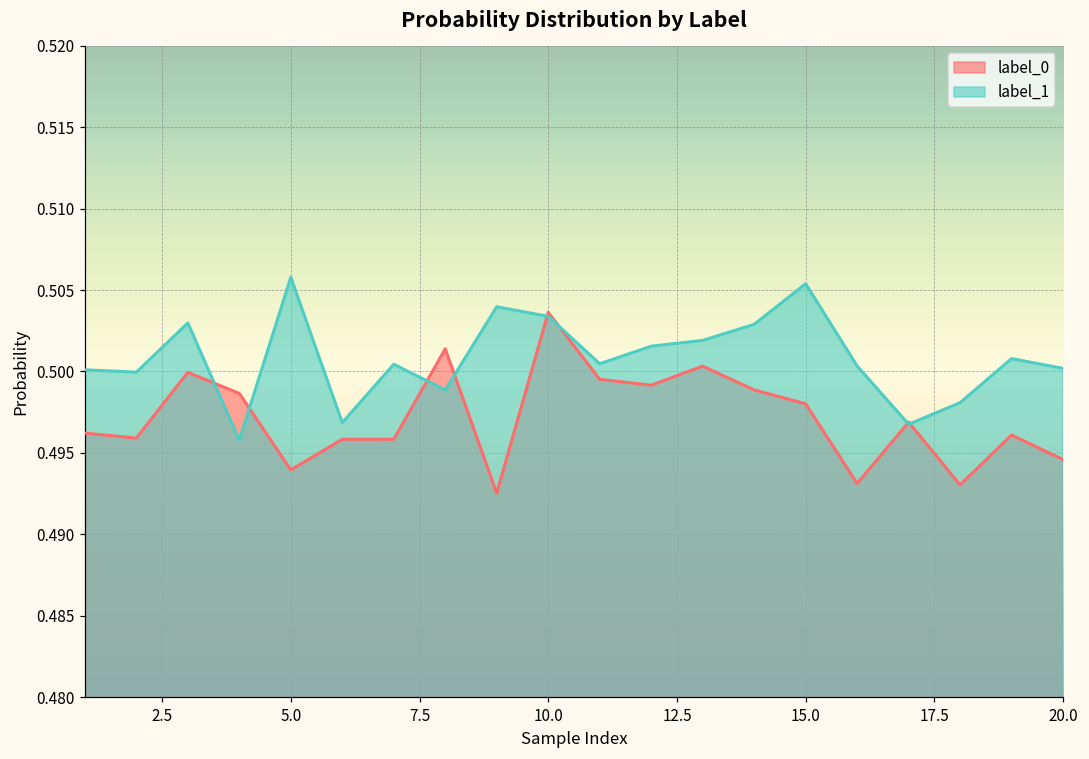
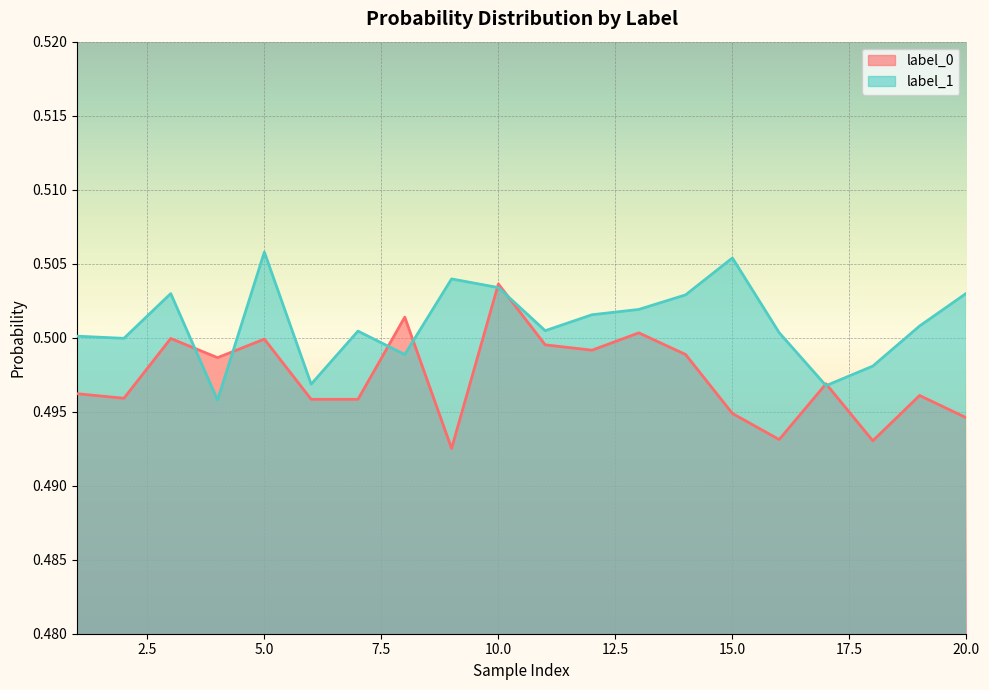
  {
    "label_0": {
-     "5.0": 0.4940,
+     "5.0": 0.4999,
      "10.0": 0.5036,
-     "15.0": 0.4980,
+     "15.0": 0.4949,
      "20.0": 0.4946
    },
    "label_1": {
      "5.0": 0.5058,
      "10.0": 0.5034,
      "15.0": 0.5054,
-     "20.0": 0.5002
+     "20.0": 0.5030
    }
  }
